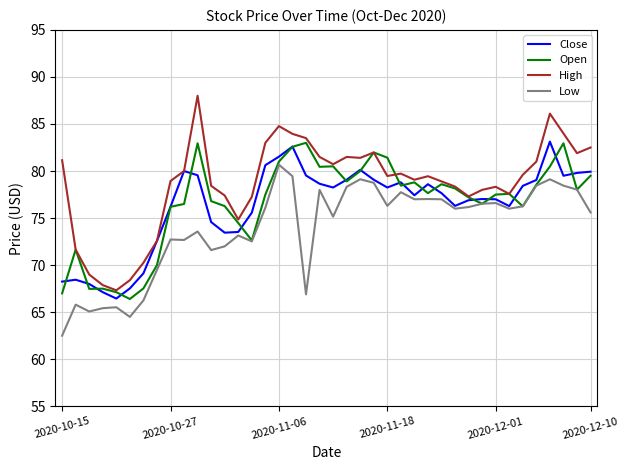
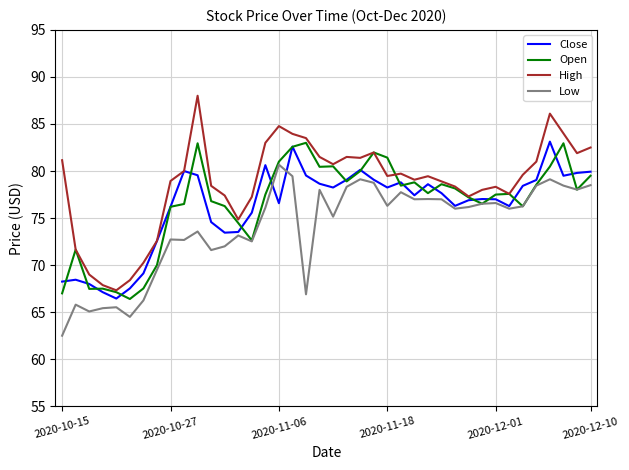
  {
    "Close": {
      "2020-10-15": 68,
-     "2020-11-06": 82,
+     "2020-11-06": 77,
      "2020-11-18": 78,
      "2020-12-01": 77,
      "2020-12-10": 80
    },
    "Open": {
      "2020-10-15": 67,
      "2020-11-06": 81,
      "2020-11-18": 81,
      "2020-12-01": 78,
      "2020-12-10": 80
    },
    "High": {
      "2020-10-15": 81,
      "2020-10-27": 79,
      "2020-11-06": 85,
      "2020-11-18": 79,
      "2020-12-01": 78,
      "2020-12-10": 83
    },
    "Low": {
      "2020-10-15": 63,
      "2020-10-27": 73,
      "2020-11-06": 81,
      "2020-11-18": 76,
      "2020-12-01": 77,
-     "2020-12-10": 76
+     "2020-12-10": 79
    }
  }
